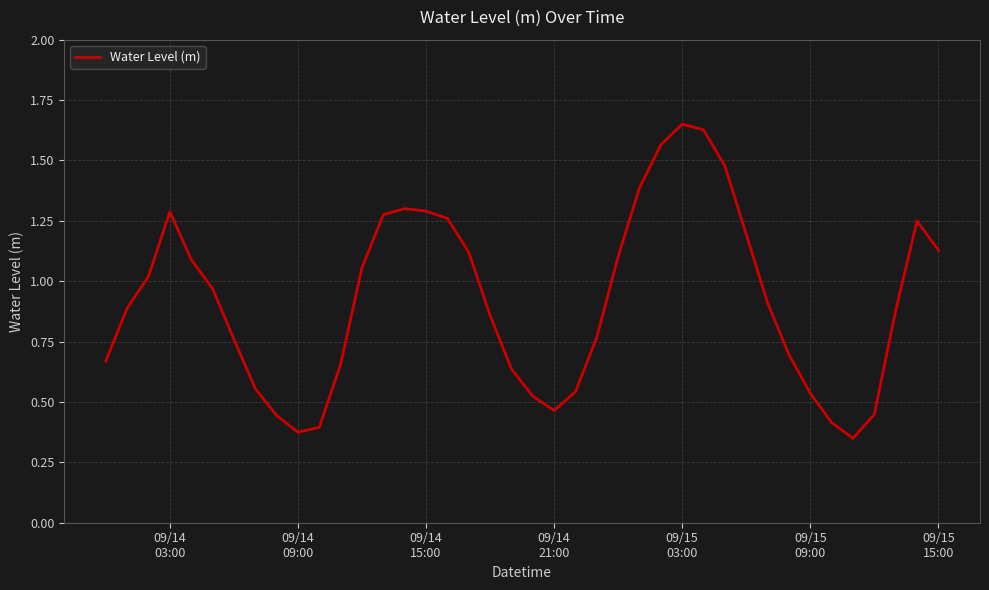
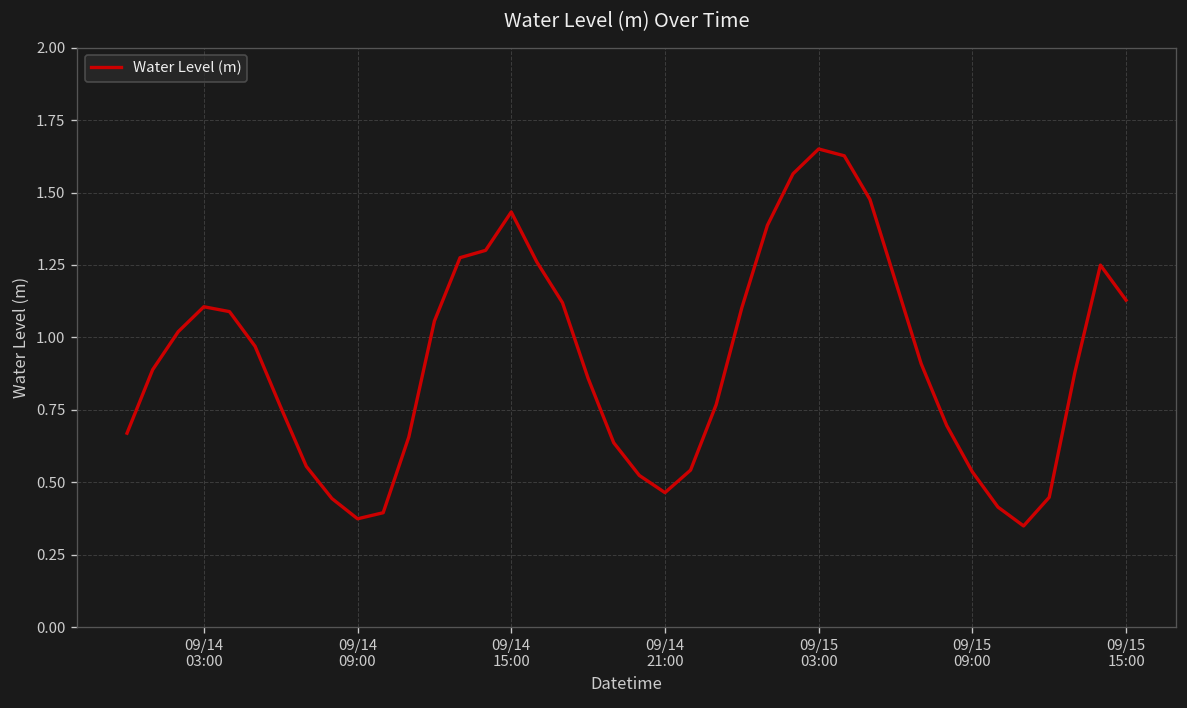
  {
-   "09/14 03:00": 1.29,
+   "09/14 03:00": 1.11,
    "09/14 09:00": 0.37,
-   "09/14 15:00": 1.29,
+   "09/14 15:00": 1.43,
    "09/14 21:00": 0.46,
    "09/15 03:00": 1.65,
    "09/15 09:00": 0.54,
    "09/15 15:00": 1.13
  }
